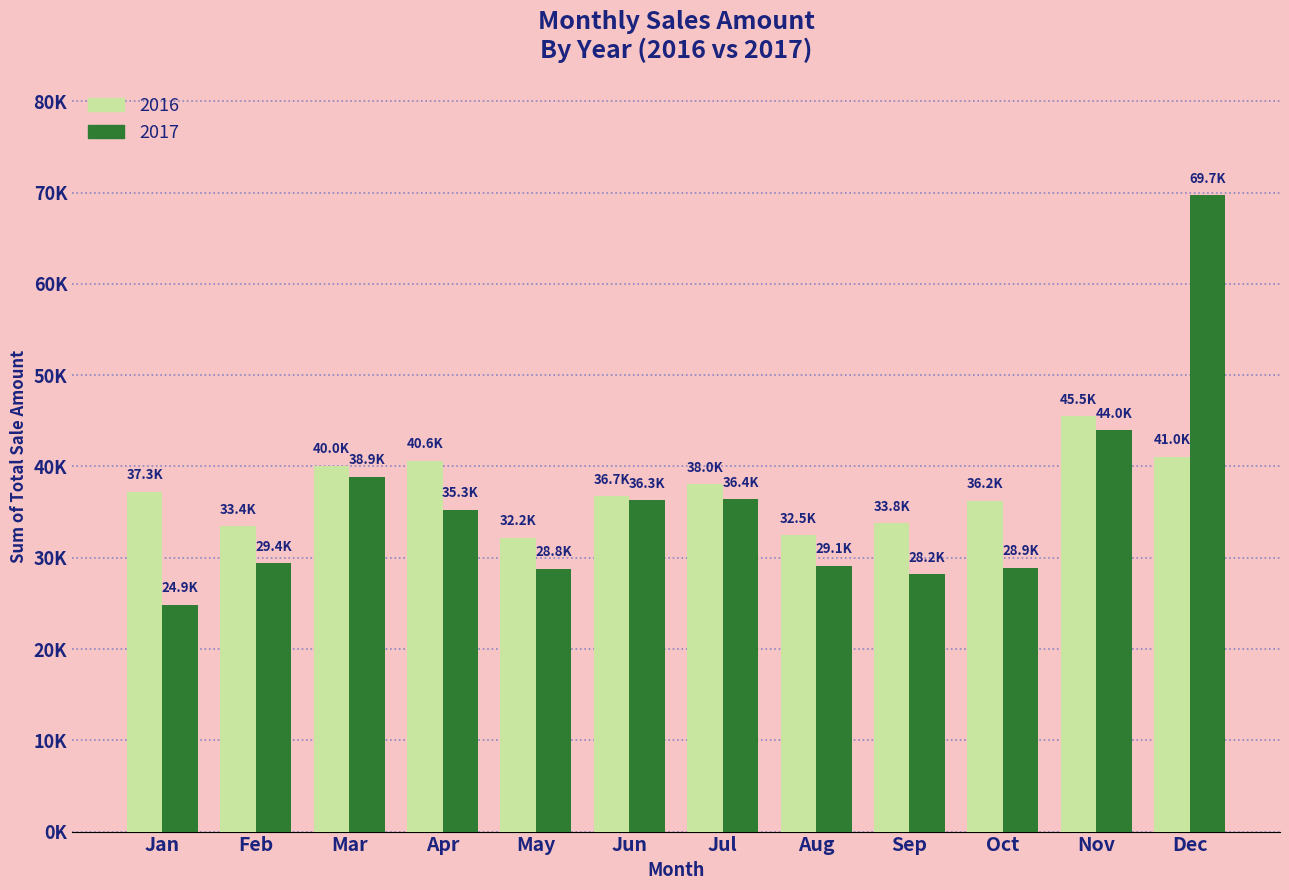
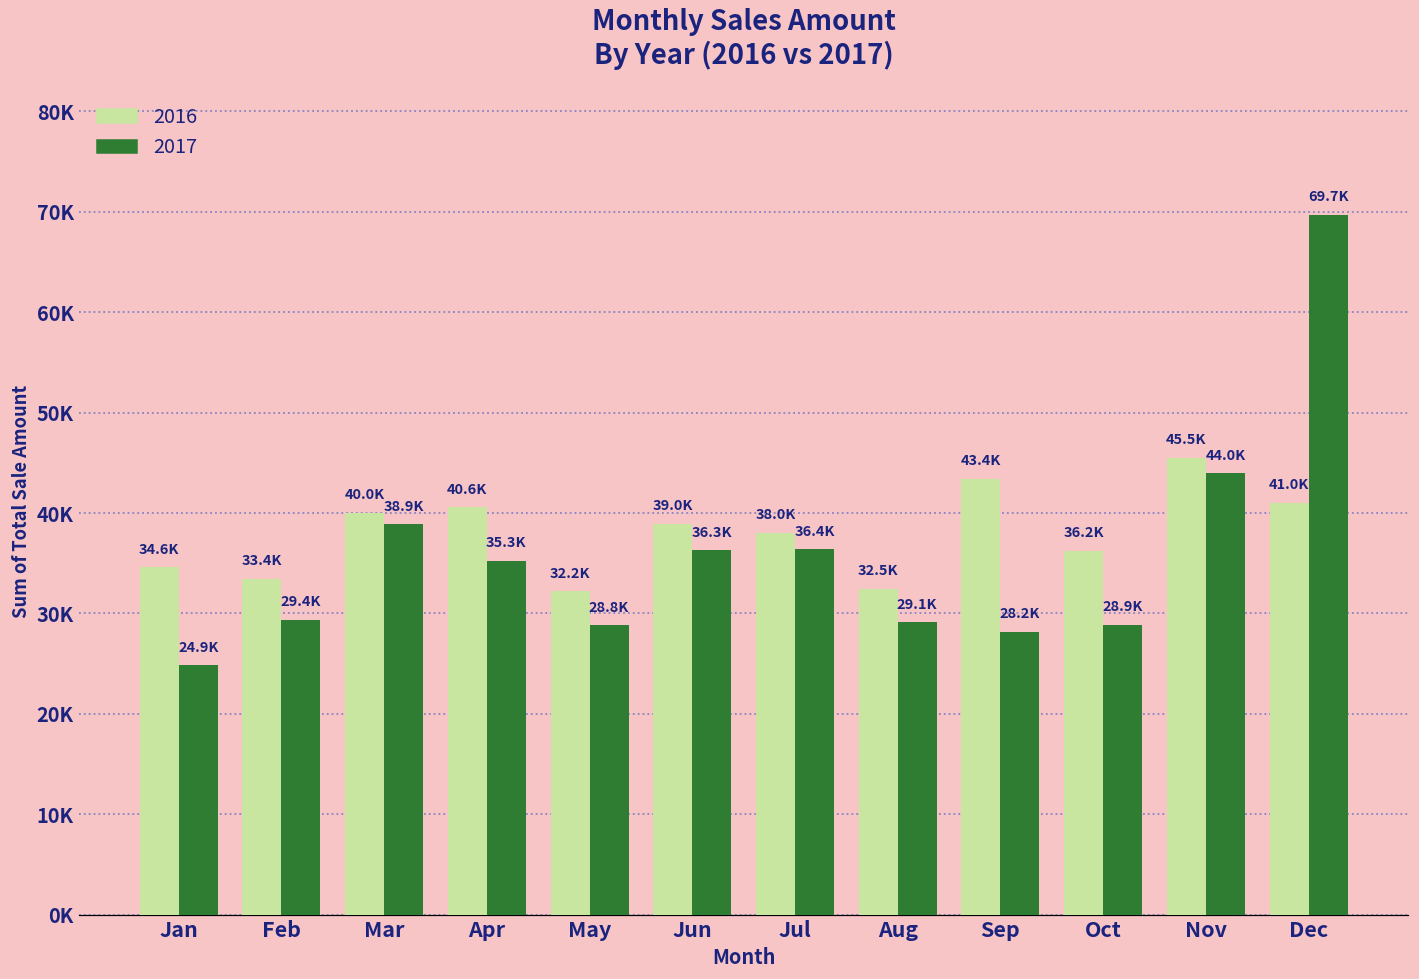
  {
    "2016": {
-     "Jan": "37.3K",
+     "Jan": "34.6K",
      "Feb": "33.4K",
      "Mar": "40.0K",
      "Apr": "40.6K",
      "May": "32.2K",
-     "Jun": "36.7K",
+     "Jun": "39.0K",
      "Jul": "38.0K",
      "Aug": "32.5K",
-     "Sep": "33.8K",
+     "Sep": "43.4K",
      "Oct": "36.2K",
      "Nov": "45.5K",
      "Dec": "41.0K"
    },
    "2017": {
      "Jan": "24.9K",
      "Feb": "29.4K",
      "Mar": "38.9K",
      "Apr": "35.3K",
      "May": "28.8K",
      "Jun": "36.3K",
      "Jul": "36.4K",
      "Aug": "29.1K",
      "Sep": "28.2K",
      "Oct": "28.9K",
      "Nov": "44.0K",
      "Dec": "69.7K"
    }
  }
